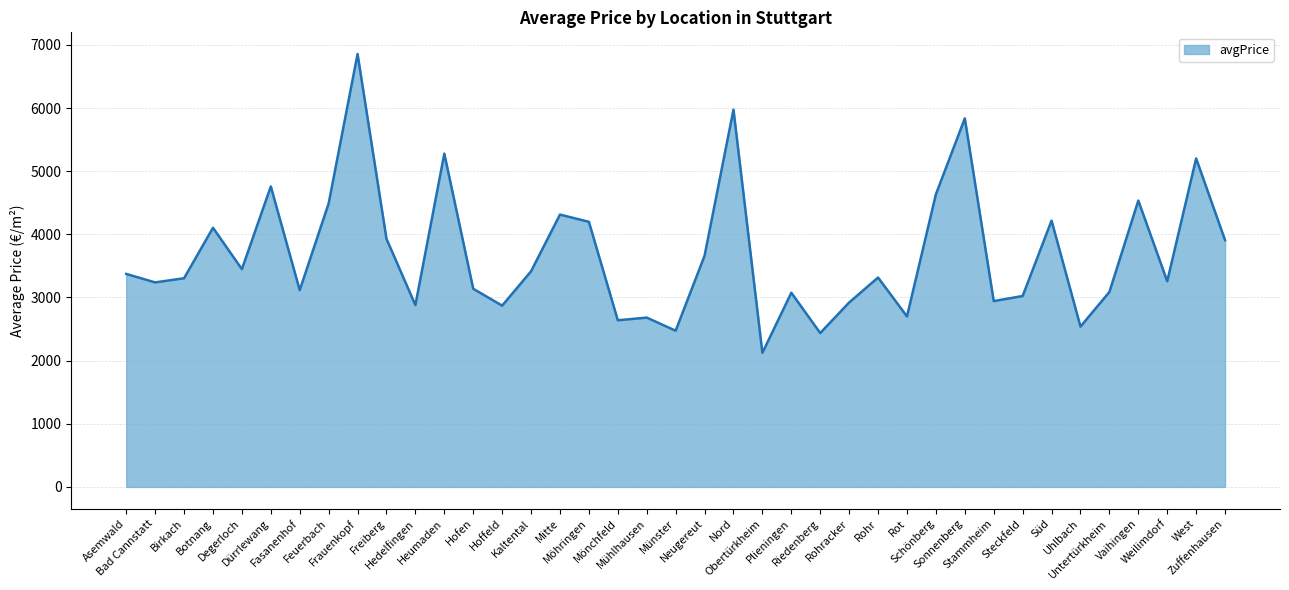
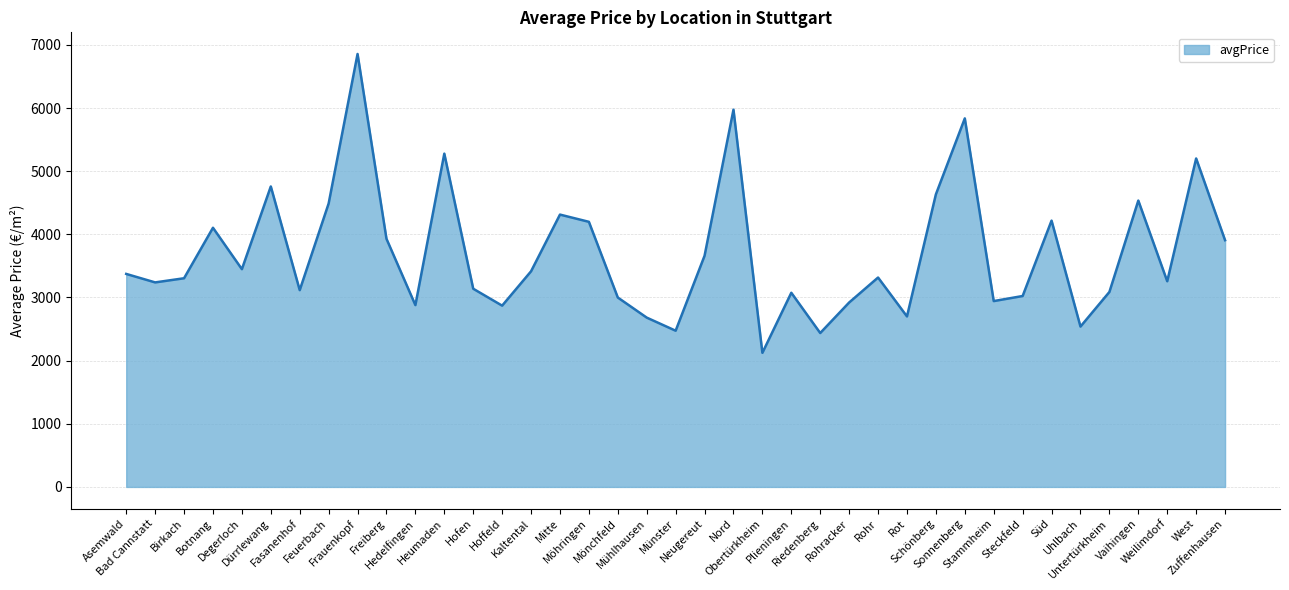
  {
    "Asemwald": 3400,
    "Bad Cannstatt": 3200,
    "Birkach": 3300,
    "Botnang": 4100,
    "Degerloch": 3400,
    "Dürrlewang": 4800,
    "Fasanenhof": 3100,
    "Feuerbach": 4500,
    "Frauenkopf": 6900,
    "Freiberg": 3900,
    "Hedelfingen": 2900,
    "Heumaden": 5300,
    "Hofen": 3100,
    "Hoffeld": 2900,
    "Kaltental": 3400,
    "Mitte": 4300,
    "Möhringen": 4200,
-   "Mönchfeld": 2600,
+   "Mönchfeld": 3000,
    "Mühlhausen": 2700,
    "Münster": 2500,
    "Neugereut": 3700,
    "Nord": 6000,
    "Obertürkheim": 2100,
    "Plieningen": 3100,
    "Riedenberg": 2400,
    "Rohracker": 2900,
    "Rohr": 3300,
    "Rot": 2700,
    "Schönberg": 4600,
    "Sonnenberg": 5800,
    "Stammheim": 2900,
    "Steckfeld": 3000,
    "Süd": 4200,
    "Uhlbach": 2500,
    "Untertürkheim": 3100,
    "Vaihingen": 4500,
    "Weilimdorf": 3300,
    "West": 5200,
    "Zuffenhausen": 3900
  }
